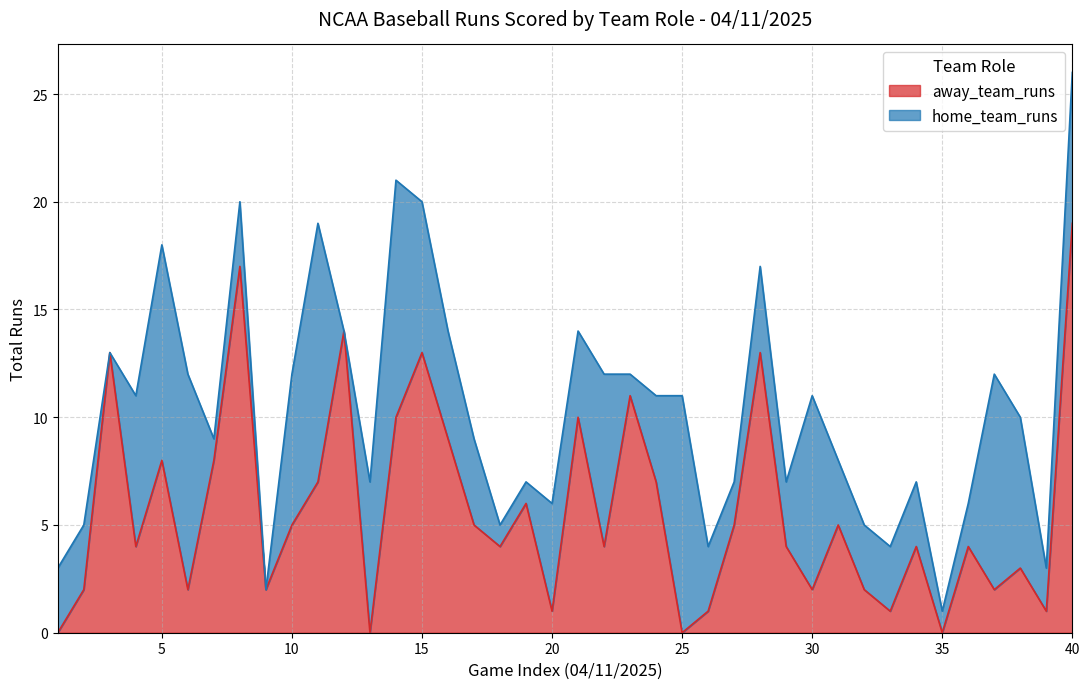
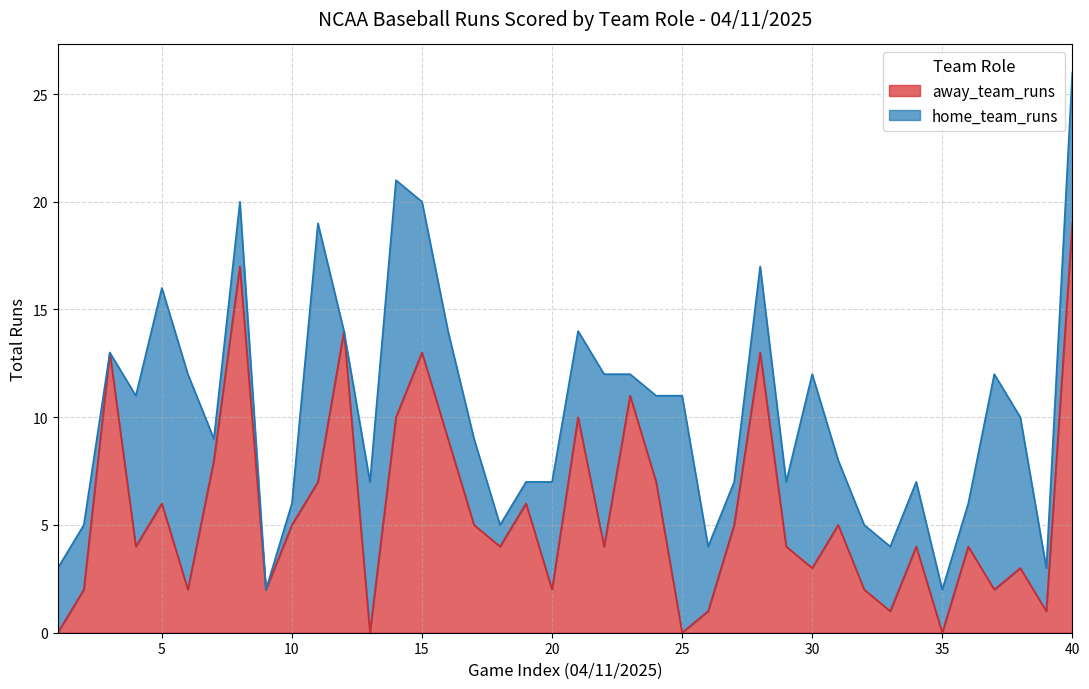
  {
    "away_team_runs": {
-     "5": 8,
+     "5": 6,
      "10": 5,
      "15": 13,
-     "20": 1,
+     "20": 2,
      "25": 0,
-     "30": 2,
+     "30": 3,
      "35": 0,
      "40": 19
    },
    "home_team_runs": {
      "5": 10,
-     "10": 7,
+     "10": 1,
      "15": 7,
      "20": 5,
      "25": 11,
      "30": 9,
-     "35": 1,
+     "35": 2,
      "40": 7
    }
  }
